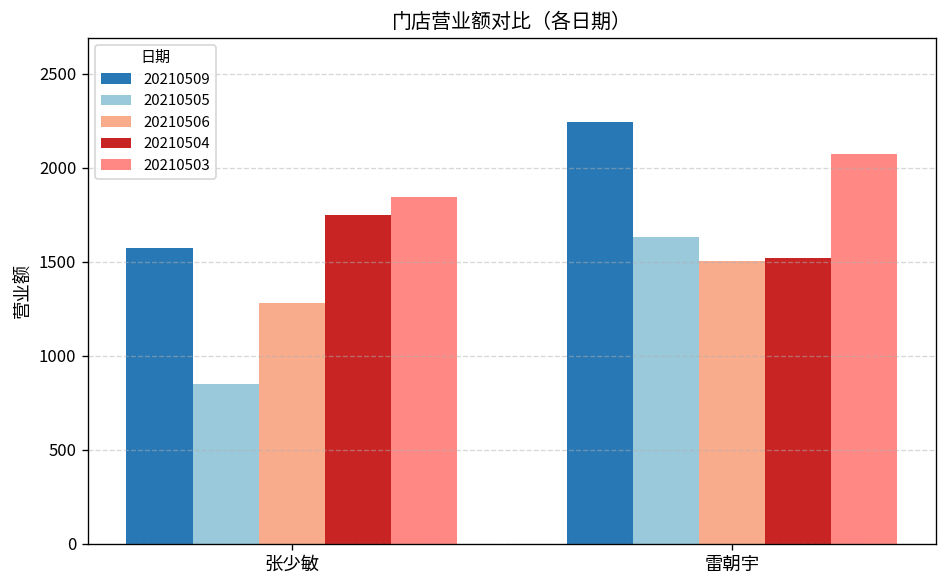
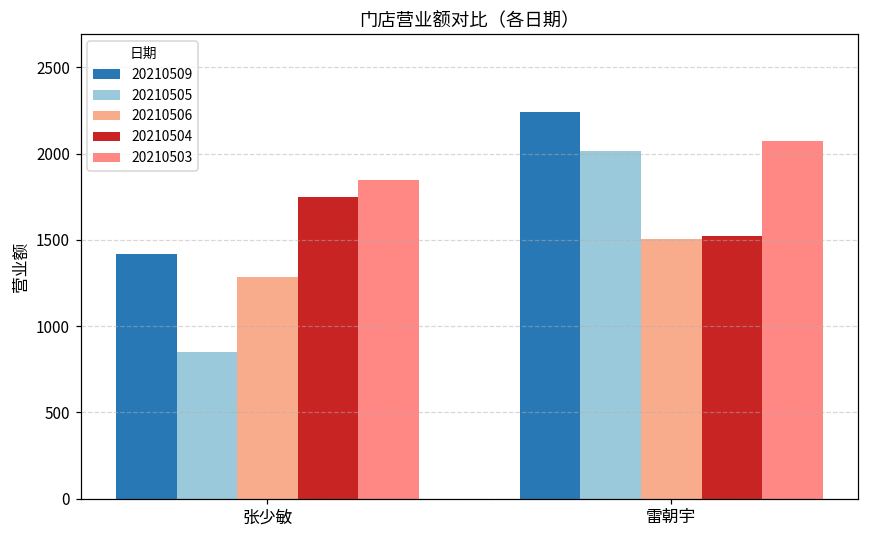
  {
    "20210509": {
-     "张少敏": 1570,
+     "张少敏": 1420,
      "雷朝宇": 2240
    },
    "20210505": {
      "张少敏": 850,
-     "雷朝宇": 1630
+     "雷朝宇": 2010
    },
    "20210504": {
      "张少敏": 1750,
      "雷朝宇": 1520
    }
  }
